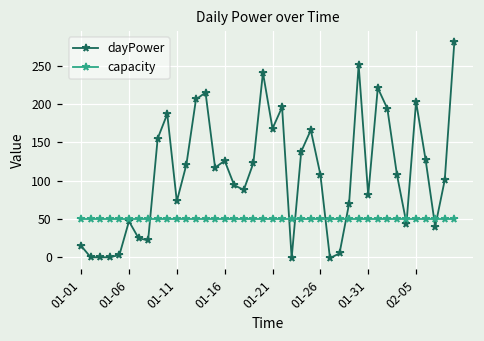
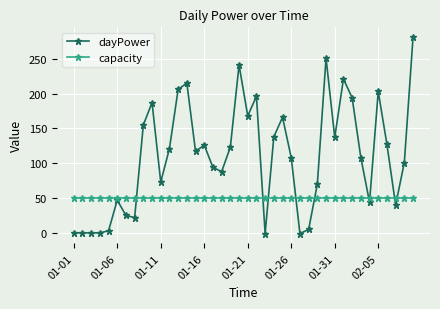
  {
    "dayPower": {
-     "01-01": 20,
+     "01-01": 0,
      "01-11": 70,
      "01-16": 130,
      "01-21": 170,
      "01-26": 110,
-     "01-31": 80,
+     "01-31": 140,
      "02-05": 200
    },
    "capacity": {
      "01-01": 50,
      "01-11": 50,
      "01-16": 50,
      "01-21": 50,
      "01-26": 50,
      "01-31": 50,
      "02-05": 50
    }
  }
